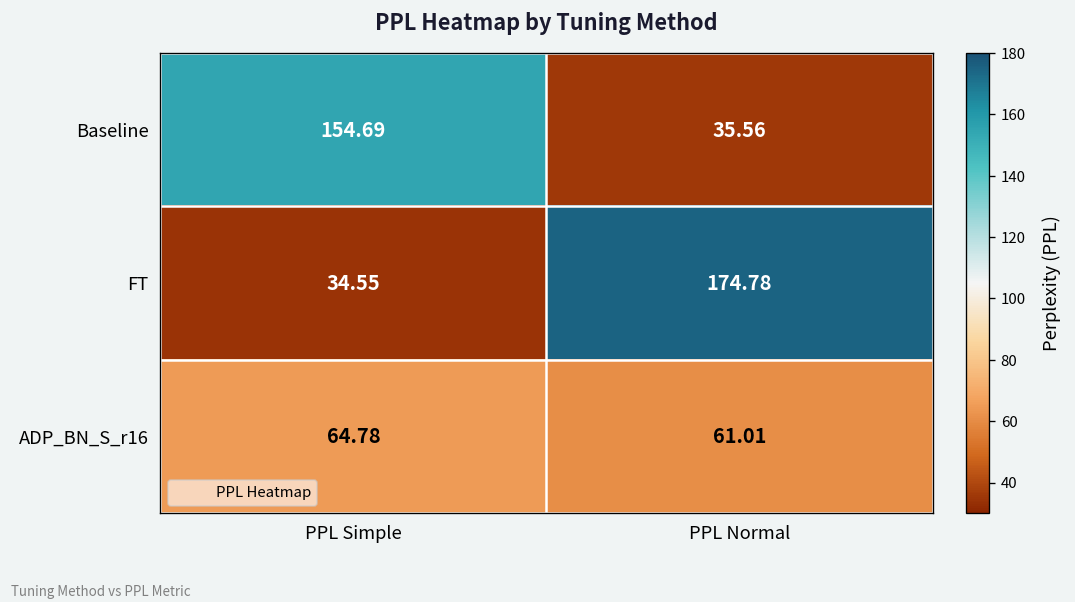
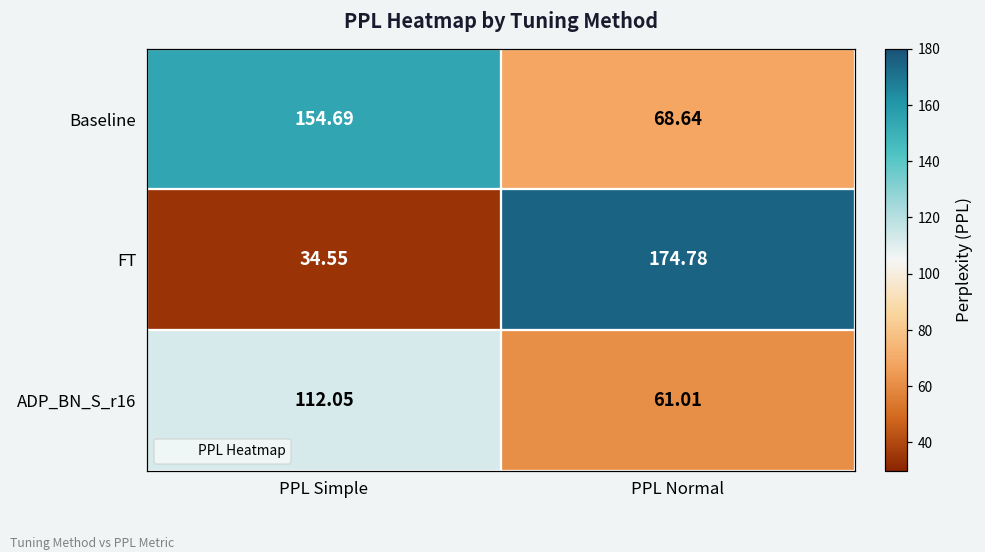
  {
    "Baseline": {
      "PPL Simple": 154.69,
-     "PPL Normal": 35.56
+     "PPL Normal": 68.64
    },
    "FT": {
      "PPL Simple": 34.55,
      "PPL Normal": 174.78
    },
    "ADP_BN_S_r16": {
-     "PPL Simple": 64.78,
+     "PPL Simple": 112.05,
      "PPL Normal": 61.01
    }
  }
